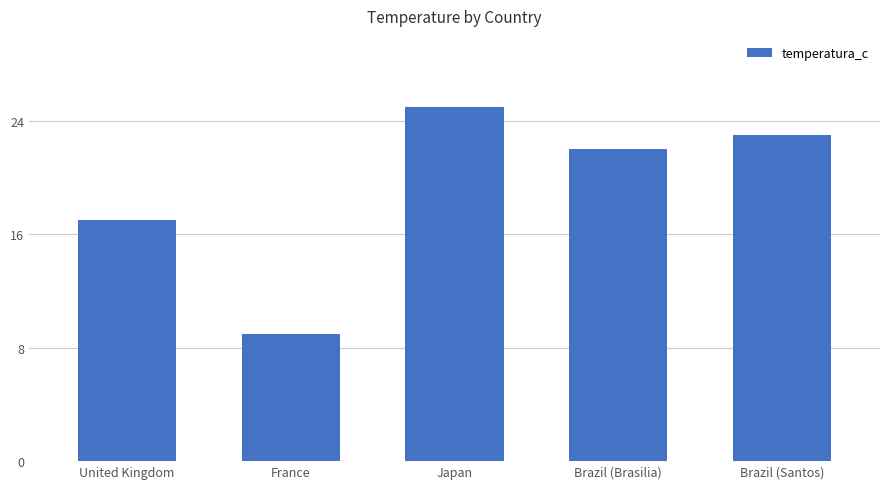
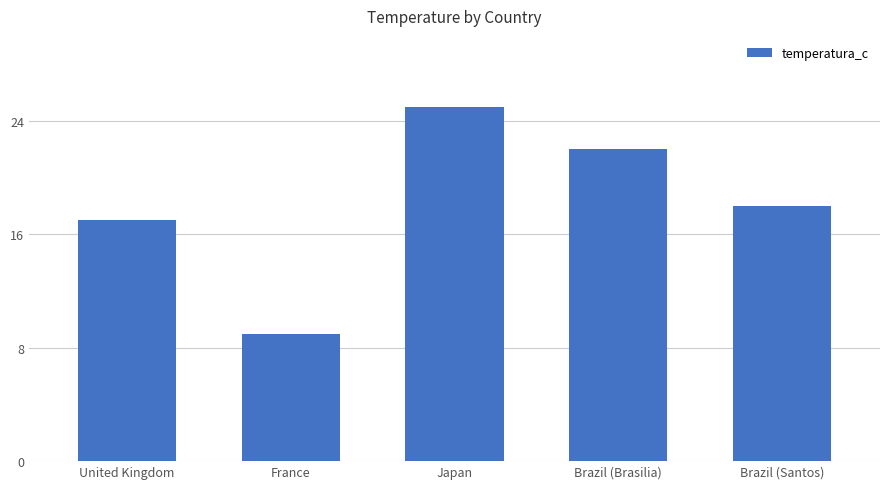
  {
    "United Kingdom": 17,
    "France": 9,
    "Japan": 25,
    "Brazil (Brasilia)": 22,
-   "Brazil (Santos)": 23
+   "Brazil (Santos)": 18
  }
